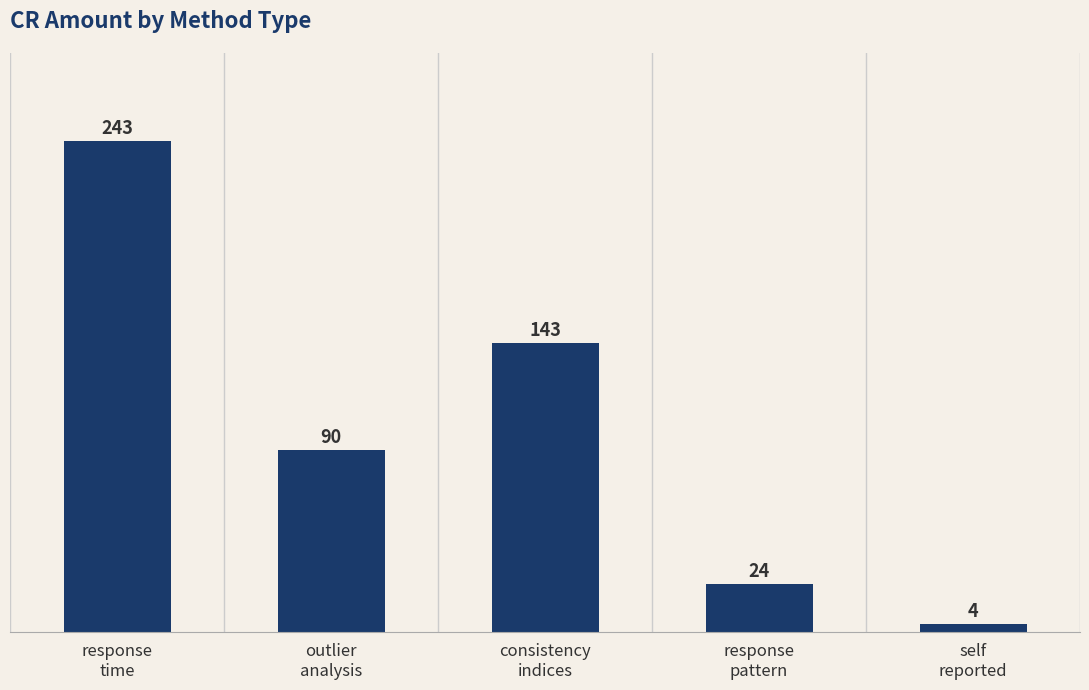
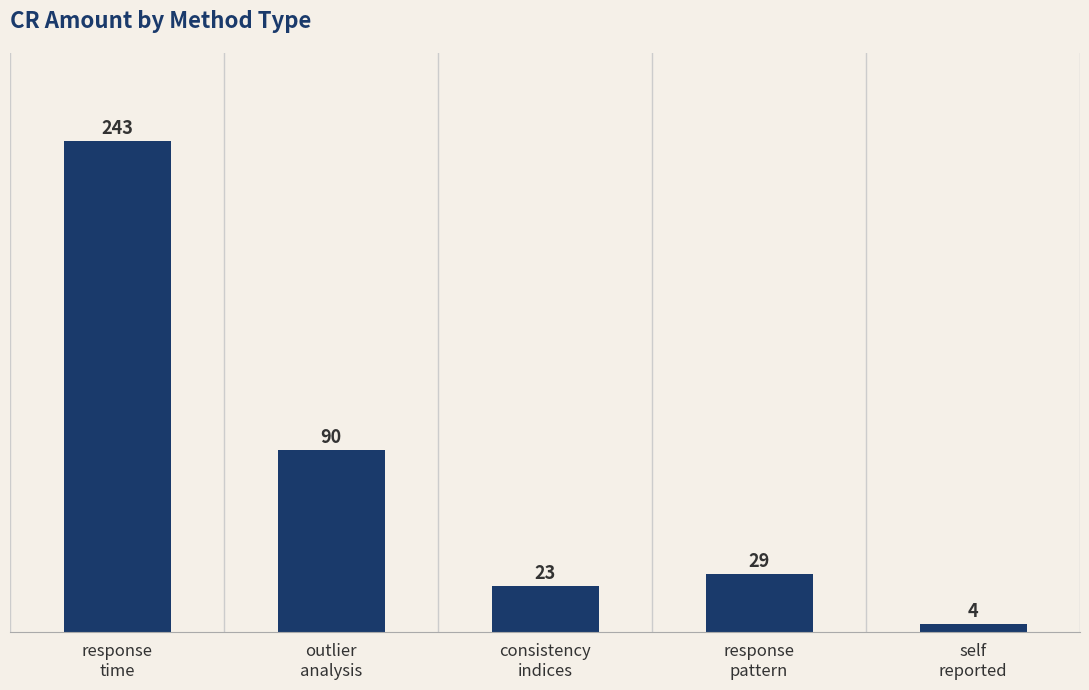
  {
    "response time": 243,
    "outlier analysis": 90,
-   "consistency indices": 143,
-   "response pattern": 24,
+   "consistency indices": 23,
+   "response pattern": 29,
    "self reported": 4
  }
